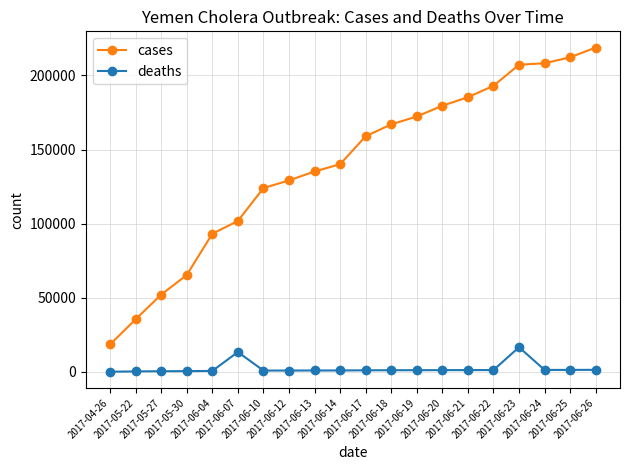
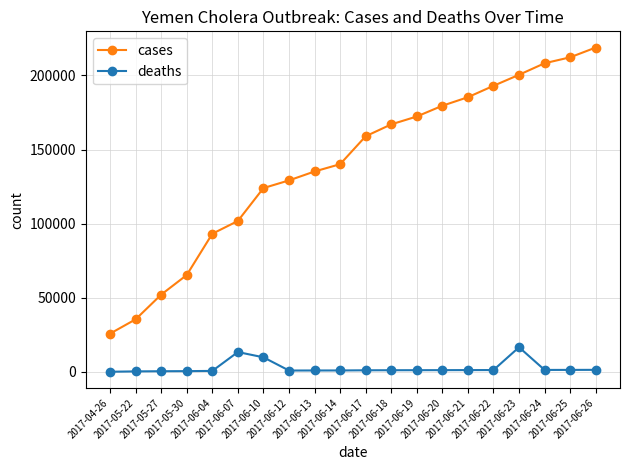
  {
    "cases": {
-     "2017-04-26": 19000,
+     "2017-04-26": 26000,
      "2017-05-22": 35000,
      "2017-05-27": 52000,
      "2017-05-30": 65000,
      "2017-06-04": 93000,
      "2017-06-07": 102000,
      "2017-06-10": 124000,
      "2017-06-12": 129000,
      "2017-06-13": 135000,
      "2017-06-14": 140000,
      "2017-06-17": 159000,
      "2017-06-18": 167000,
      "2017-06-19": 172000,
      "2017-06-20": 180000,
      "2017-06-21": 185000,
      "2017-06-22": 193000,
-     "2017-06-23": 207000,
+     "2017-06-23": 200000,
      "2017-06-24": 208000,
      "2017-06-25": 212000,
      "2017-06-26": 219000
    },
    "deaths": {
      "2017-04-26": 0,
      "2017-05-22": 0,
      "2017-05-27": 0,
      "2017-05-30": 1000,
      "2017-06-04": 1000,
      "2017-06-07": 13000,
-     "2017-06-10": 1000,
+     "2017-06-10": 10000,
      "2017-06-12": 1000,
      "2017-06-13": 1000,
      "2017-06-14": 1000,
      "2017-06-17": 1000,
      "2017-06-18": 1000,
      "2017-06-19": 1000,
      "2017-06-20": 1000,
      "2017-06-21": 1000,
      "2017-06-22": 1000,
      "2017-06-23": 17000,
      "2017-06-24": 1000,
      "2017-06-25": 1000,
      "2017-06-26": 1000
    }
  }
